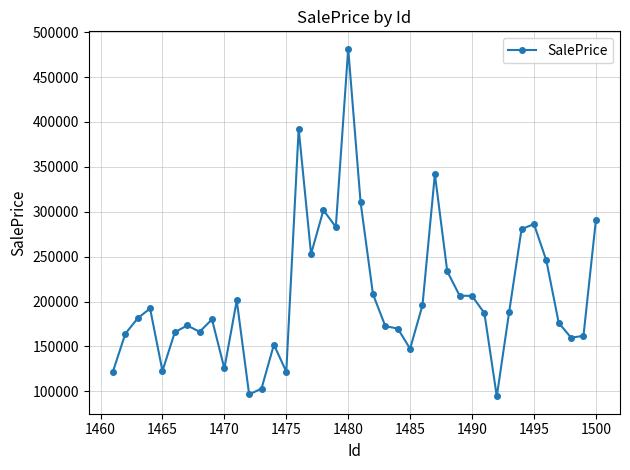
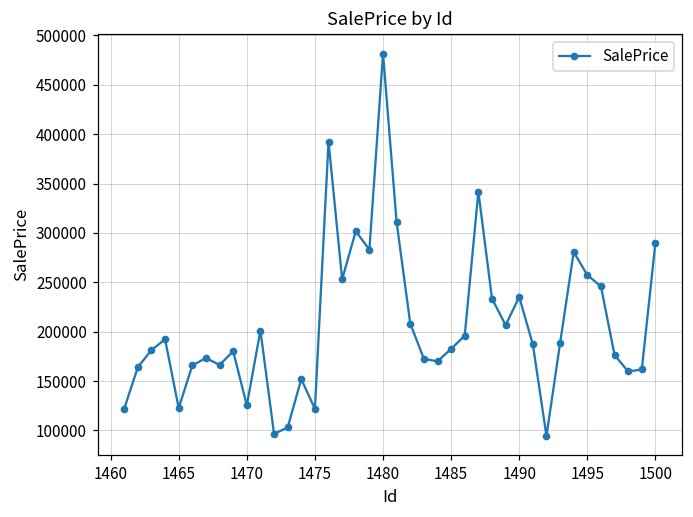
  {
    "1465": 120000,
    "1470": 130000,
    "1475": 120000,
    "1480": 480000,
-   "1485": 150000,
-   "1490": 210000,
-   "1495": 290000,
+   "1485": 180000,
+   "1490": 240000,
+   "1495": 260000,
    "1500": 290000
  }
